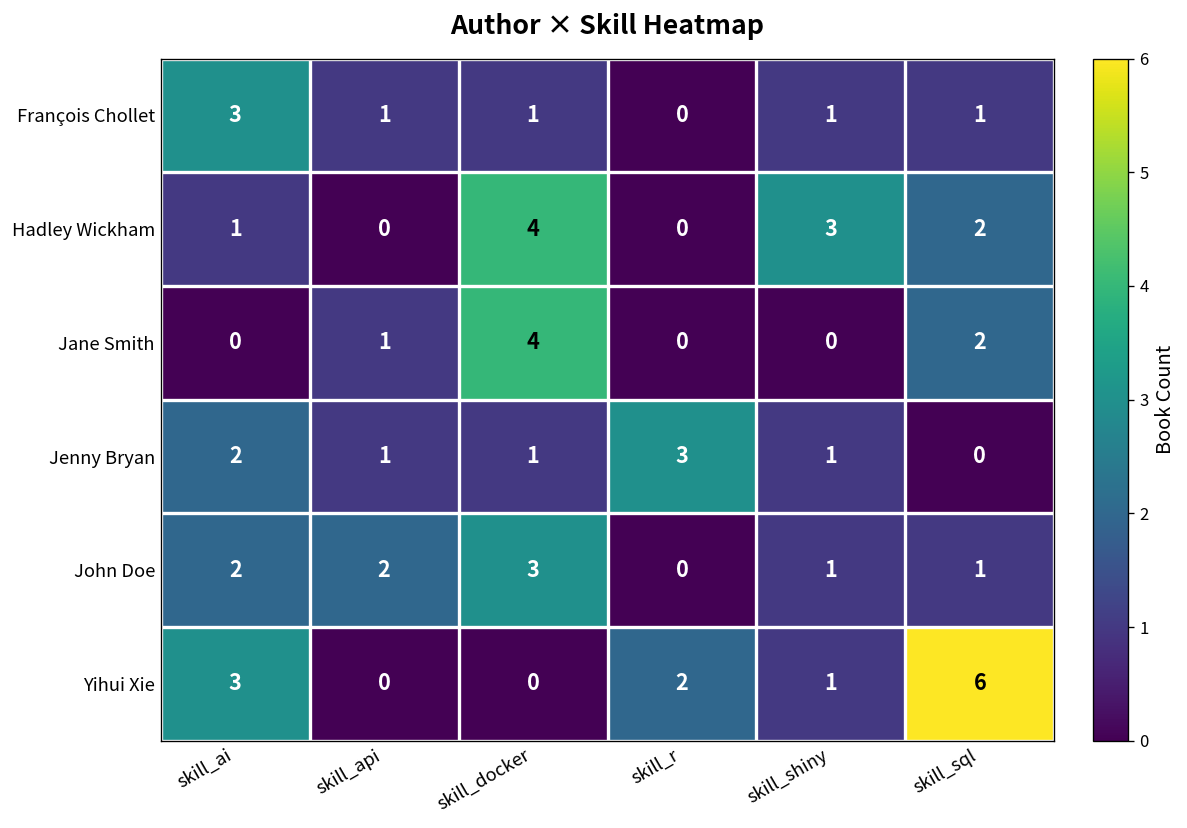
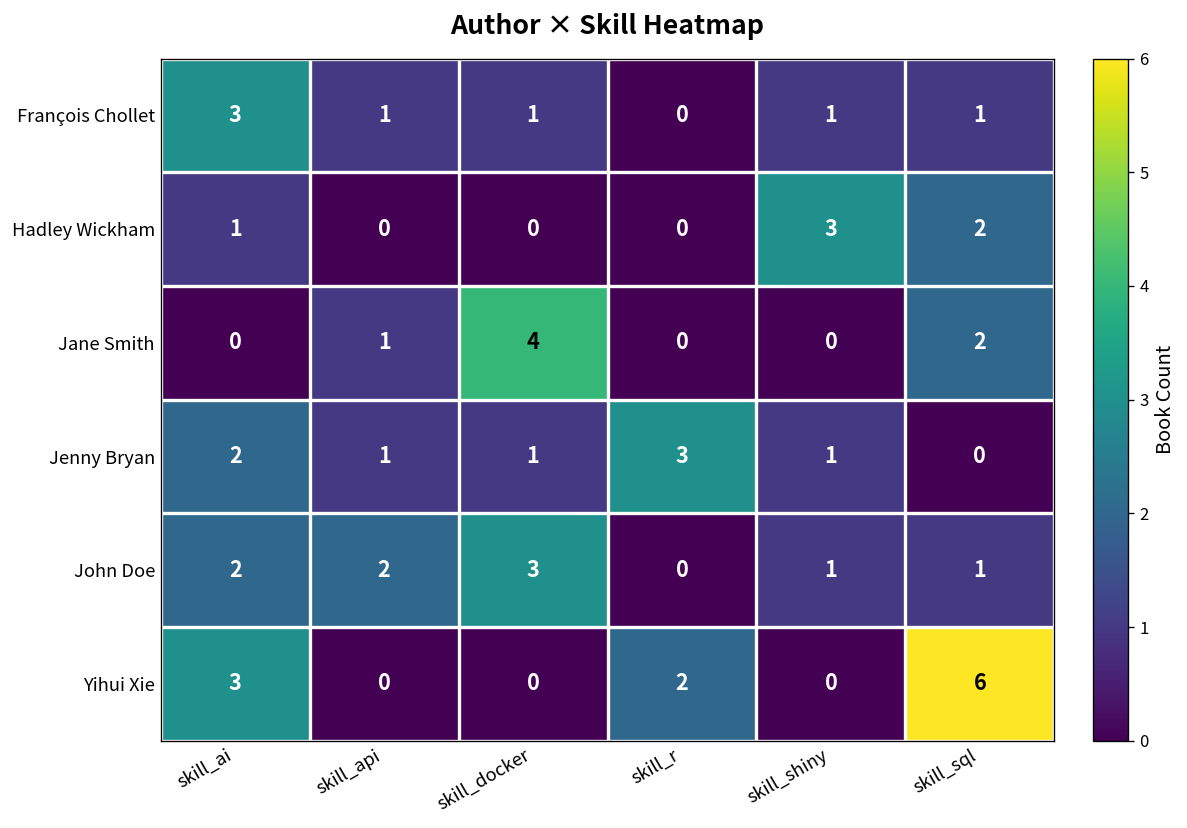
  {
    "François Chollet": {
      "skill_ai": 3,
      "skill_api": 1,
      "skill_docker": 1,
      "skill_r": 0,
      "skill_shiny": 1,
      "skill_sql": 1
    },
    "Hadley Wickham": {
      "skill_ai": 1,
      "skill_api": 0,
-     "skill_docker": 4,
+     "skill_docker": 0,
      "skill_r": 0,
      "skill_shiny": 3,
      "skill_sql": 2
    },
    "Jane Smith": {
      "skill_ai": 0,
      "skill_api": 1,
      "skill_docker": 4,
      "skill_r": 0,
      "skill_shiny": 0,
      "skill_sql": 2
    },
    "Jenny Bryan": {
      "skill_ai": 2,
      "skill_api": 1,
      "skill_docker": 1,
      "skill_r": 3,
      "skill_shiny": 1,
      "skill_sql": 0
    },
    "John Doe": {
      "skill_ai": 2,
      "skill_api": 2,
      "skill_docker": 3,
      "skill_r": 0,
      "skill_shiny": 1,
      "skill_sql": 1
    },
    "Yihui Xie": {
      "skill_ai": 3,
      "skill_api": 0,
      "skill_docker": 0,
      "skill_r": 2,
-     "skill_shiny": 1,
+     "skill_shiny": 0,
      "skill_sql": 6
    }
  }
